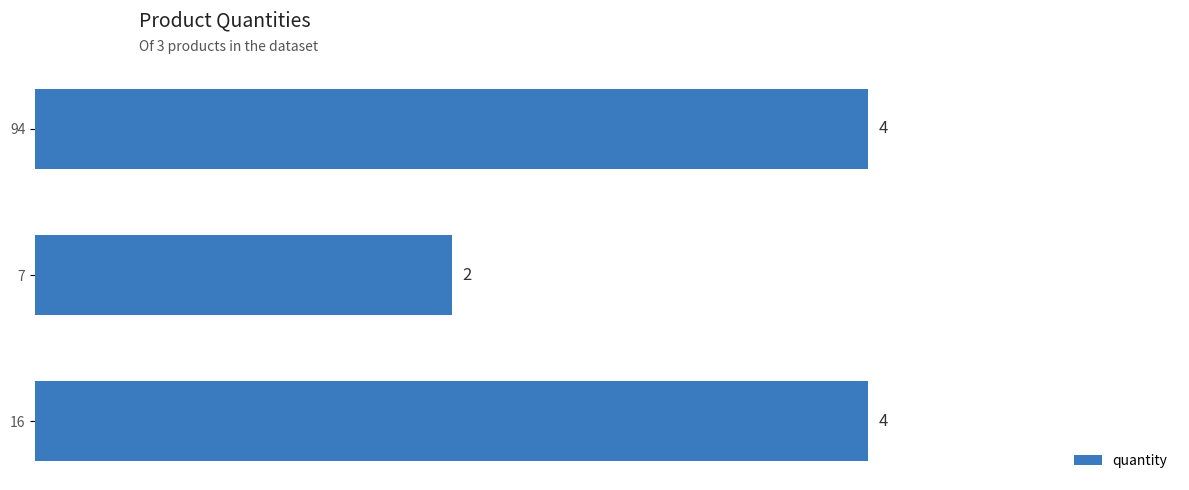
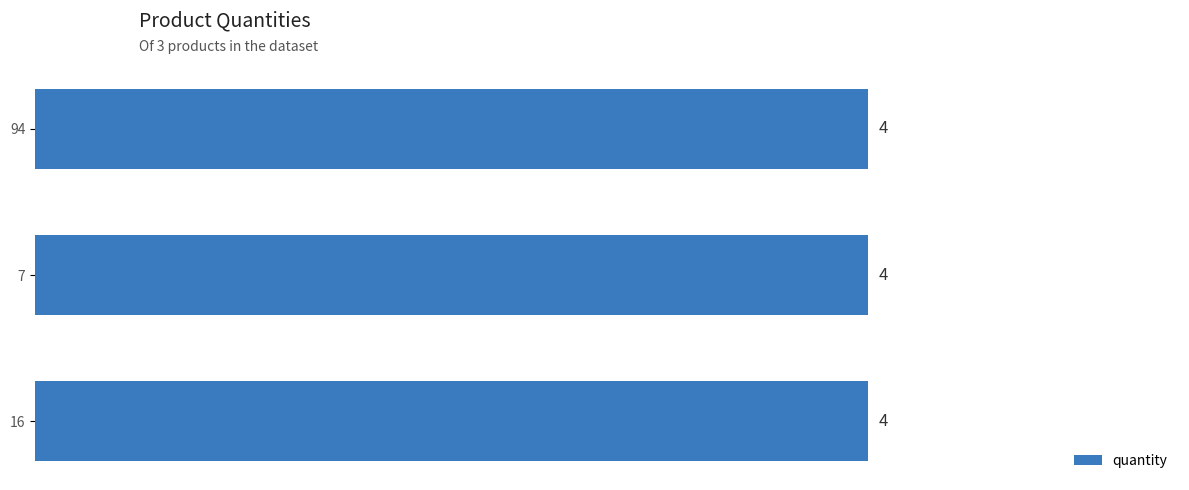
  {
    "94": 4,
-   "7": 2,
+   "7": 4,
    "16": 4
  }
